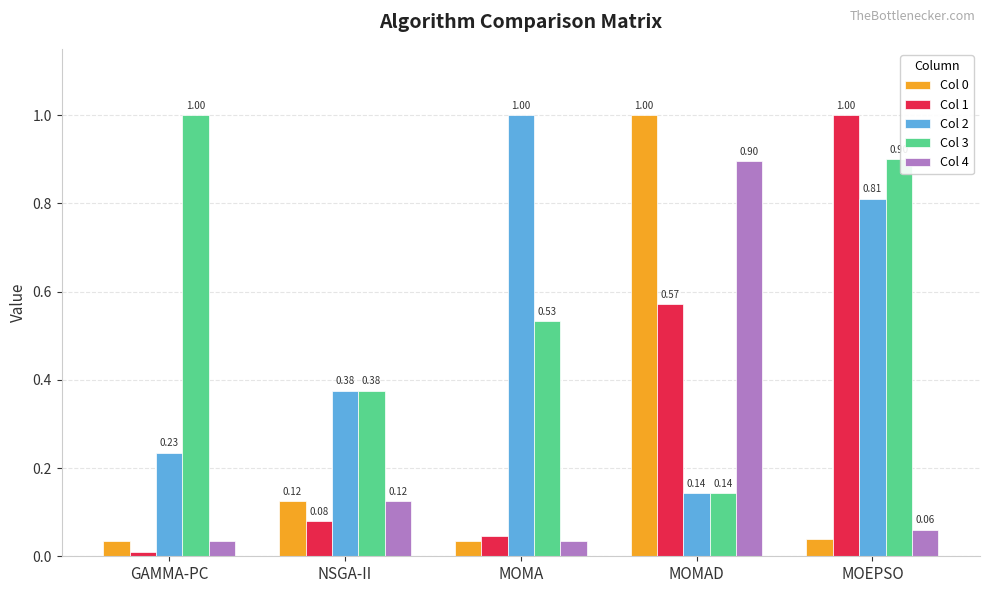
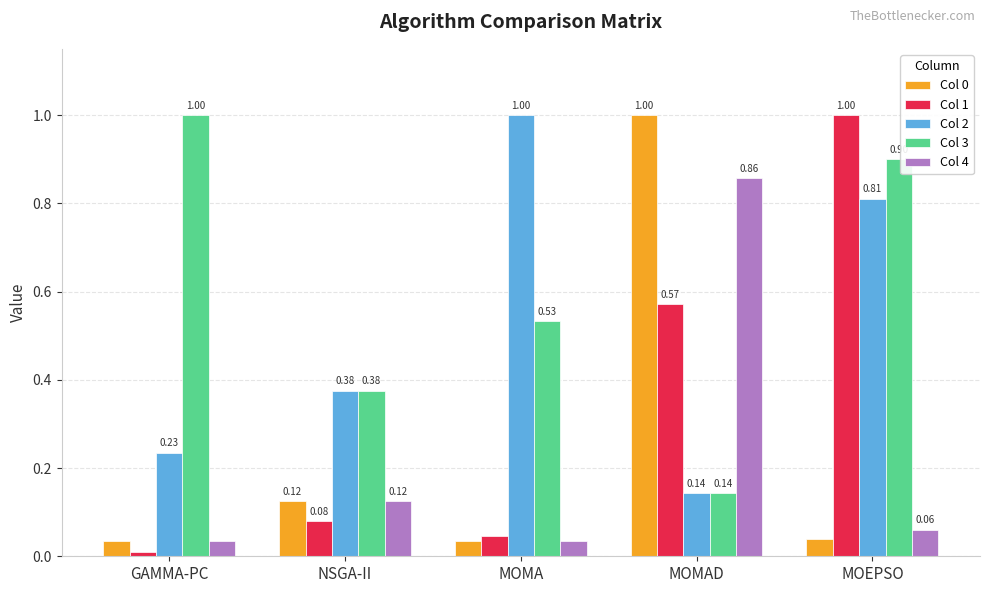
  {
    "Col 0": {
      "NSGA-II": 0.12,
      "MOMAD": 1.00
    },
    "Col 1": {
      "NSGA-II": 0.08,
      "MOMAD": 0.57,
      "MOEPSO": 1.00
    },
    "Col 2": {
      "GAMMA-PC": 0.23,
      "NSGA-II": 0.38,
      "MOMA": 1.00,
      "MOMAD": 0.14,
      "MOEPSO": 0.81
    },
    "Col 3": {
      "GAMMA-PC": 1.00,
      "NSGA-II": 0.38,
      "MOMA": 0.53,
      "MOMAD": 0.14
    },
    "Col 4": {
      "NSGA-II": 0.12,
-     "MOMAD": 0.90,
+     "MOMAD": 0.86,
      "MOEPSO": 0.06
    }
  }
